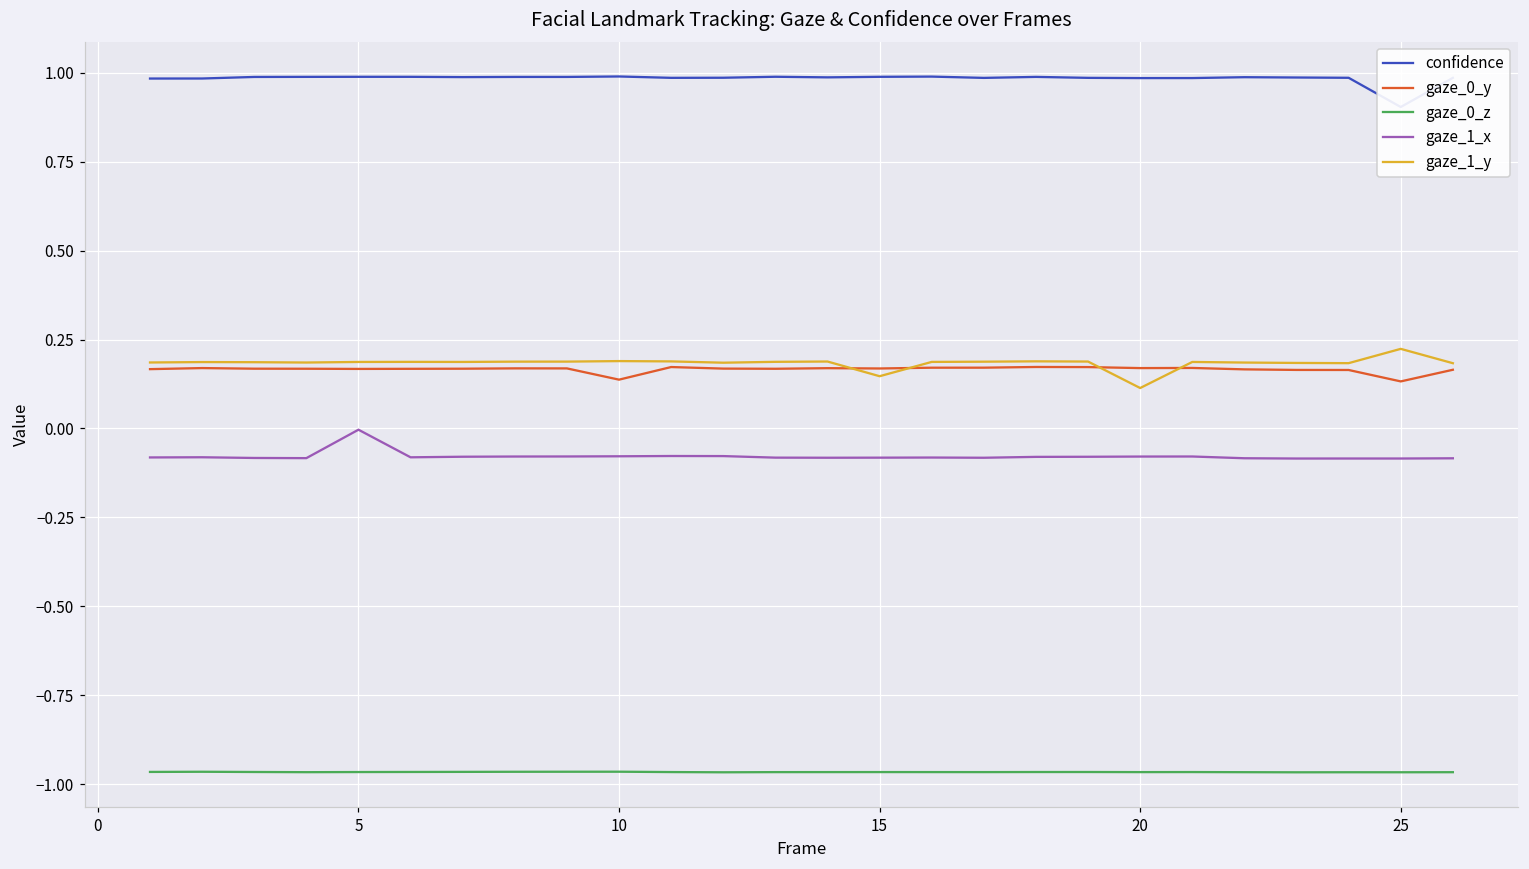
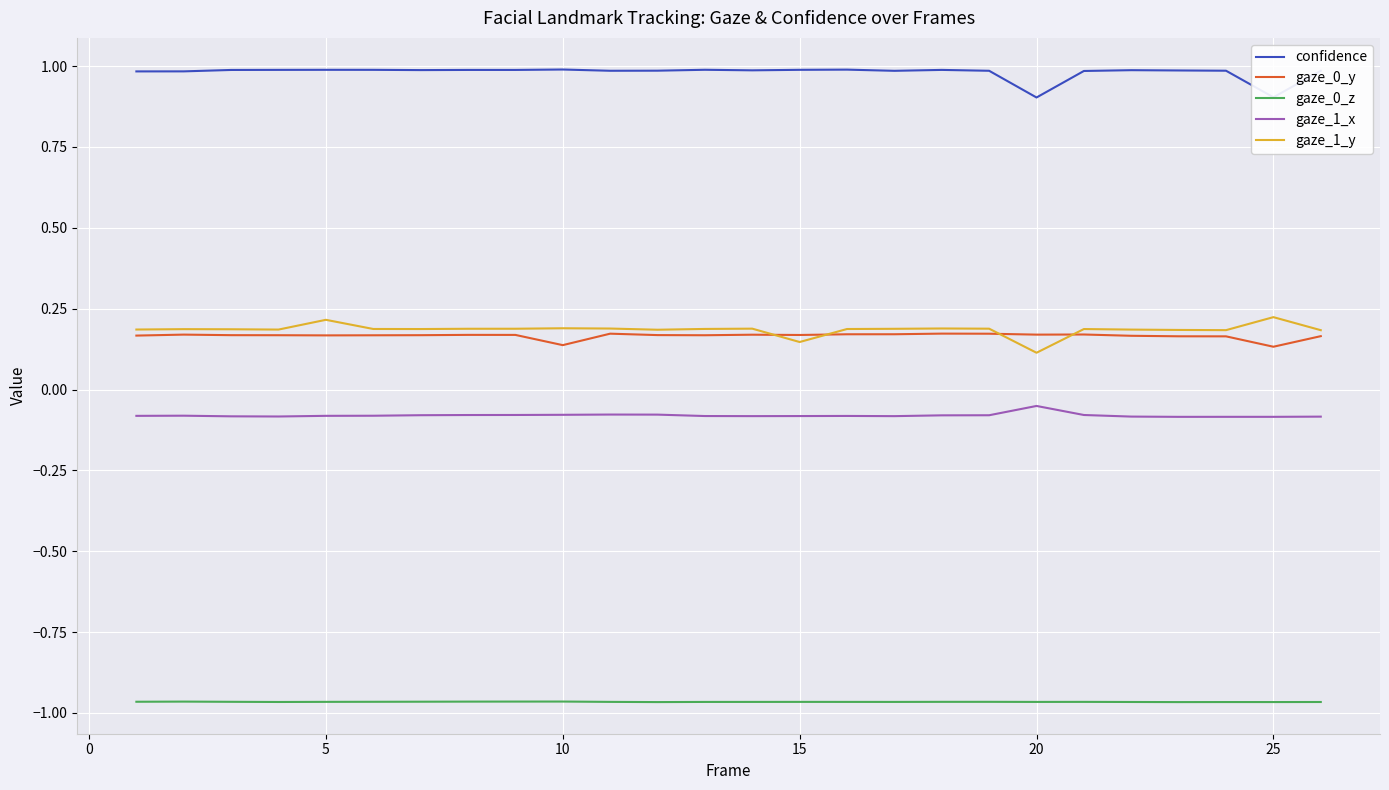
  {
    "confidence": {
      "5": 0.99,
      "10": 0.99,
      "15": 0.99,
-     "20": 0.98
+     "20": 0.90
    },
    "gaze_0_y": {
      "5": 0.17,
      "10": 0.14,
      "15": 0.17,
      "20": 0.17,
      "25": 0.13
    },
    "gaze_0_z": {
      "5": -0.97,
      "10": -0.96,
      "15": -0.97,
      "20": -0.97,
      "25": -0.97
    },
    "gaze_1_x": {
-     "5": 0.00,
+     "5": -0.08,
      "10": -0.08,
      "15": -0.08,
-     "20": -0.08,
+     "20": -0.05,
      "25": -0.08
    },
    "gaze_1_y": {
-     "5": 0.19,
+     "5": 0.22,
      "10": 0.19,
      "15": 0.15,
      "20": 0.11,
      "25": 0.22
    }
  }
